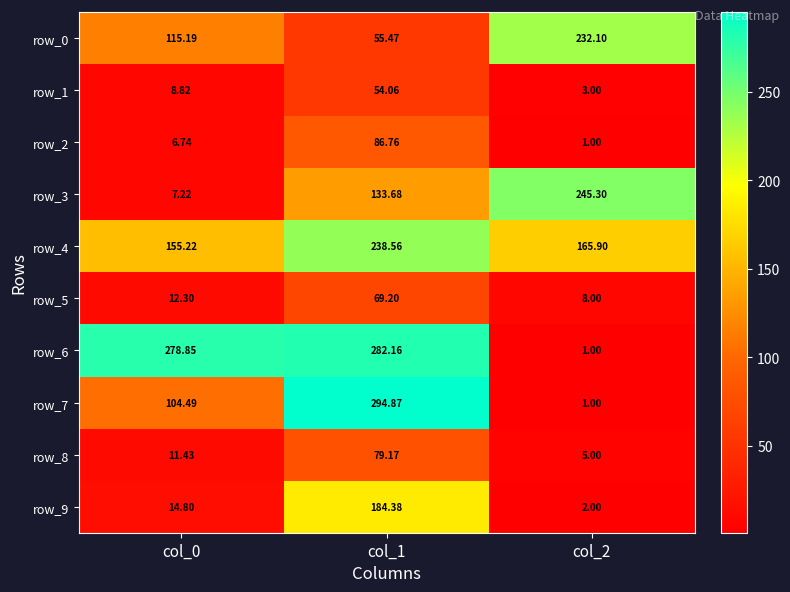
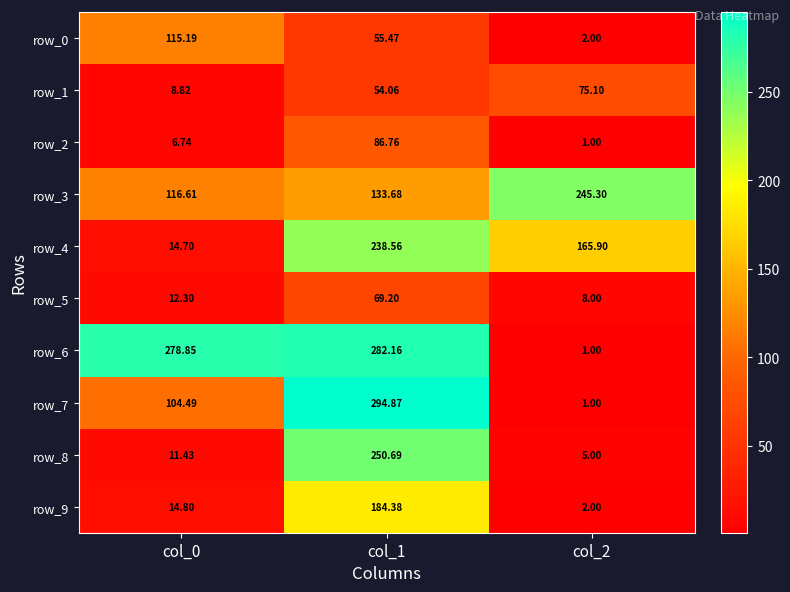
  {
    "row_0": {
      "col_0": 115.19,
      "col_1": 55.47,
-     "col_2": 232.10
+     "col_2": 2.00
    },
    "row_1": {
      "col_0": 8.82,
      "col_1": 54.06,
-     "col_2": 3.00
+     "col_2": 75.10
    },
    "row_2": {
      "col_0": 6.74,
      "col_1": 86.76,
      "col_2": 1.00
    },
    "row_3": {
-     "col_0": 7.22,
+     "col_0": 116.61,
      "col_1": 133.68,
      "col_2": 245.30
    },
    "row_4": {
-     "col_0": 155.22,
+     "col_0": 14.70,
      "col_1": 238.56,
      "col_2": 165.90
    },
    "row_5": {
      "col_0": 12.30,
      "col_1": 69.20,
      "col_2": 8.00
    },
    "row_6": {
      "col_0": 278.85,
      "col_1": 282.16,
      "col_2": 1.00
    },
    "row_7": {
      "col_0": 104.49,
      "col_1": 294.87,
      "col_2": 1.00
    },
    "row_8": {
      "col_0": 11.43,
-     "col_1": 79.17,
+     "col_1": 250.69,
      "col_2": 5.00
    },
    "row_9": {
      "col_0": 14.80,
      "col_1": 184.38,
      "col_2": 2.00
    }
  }
